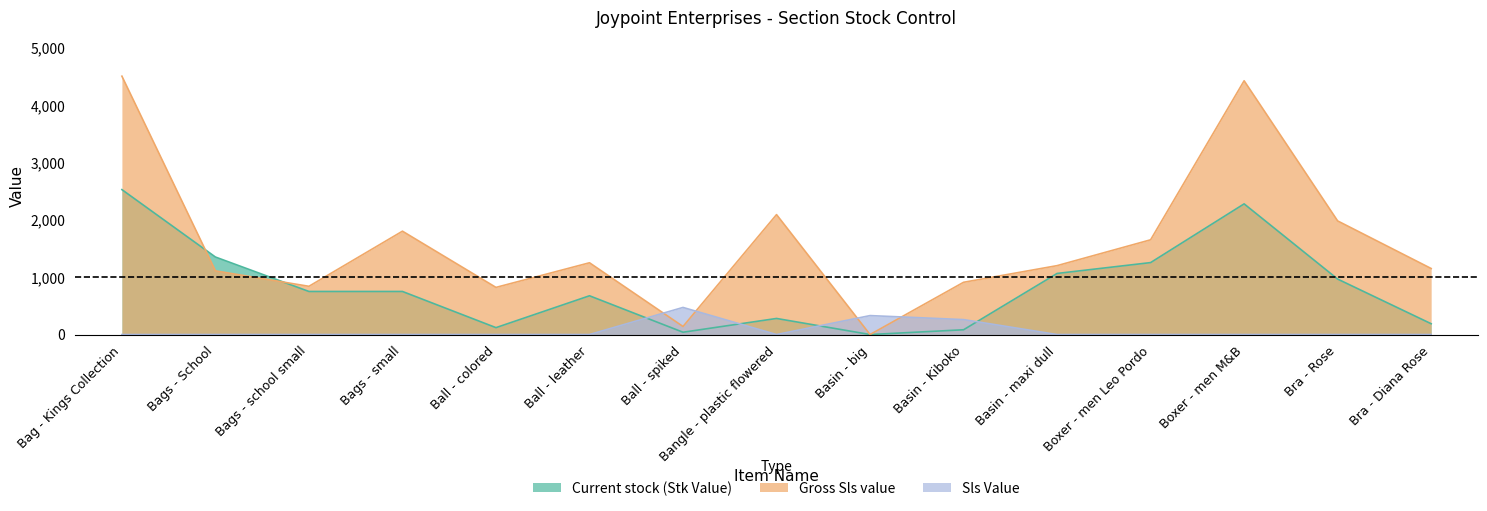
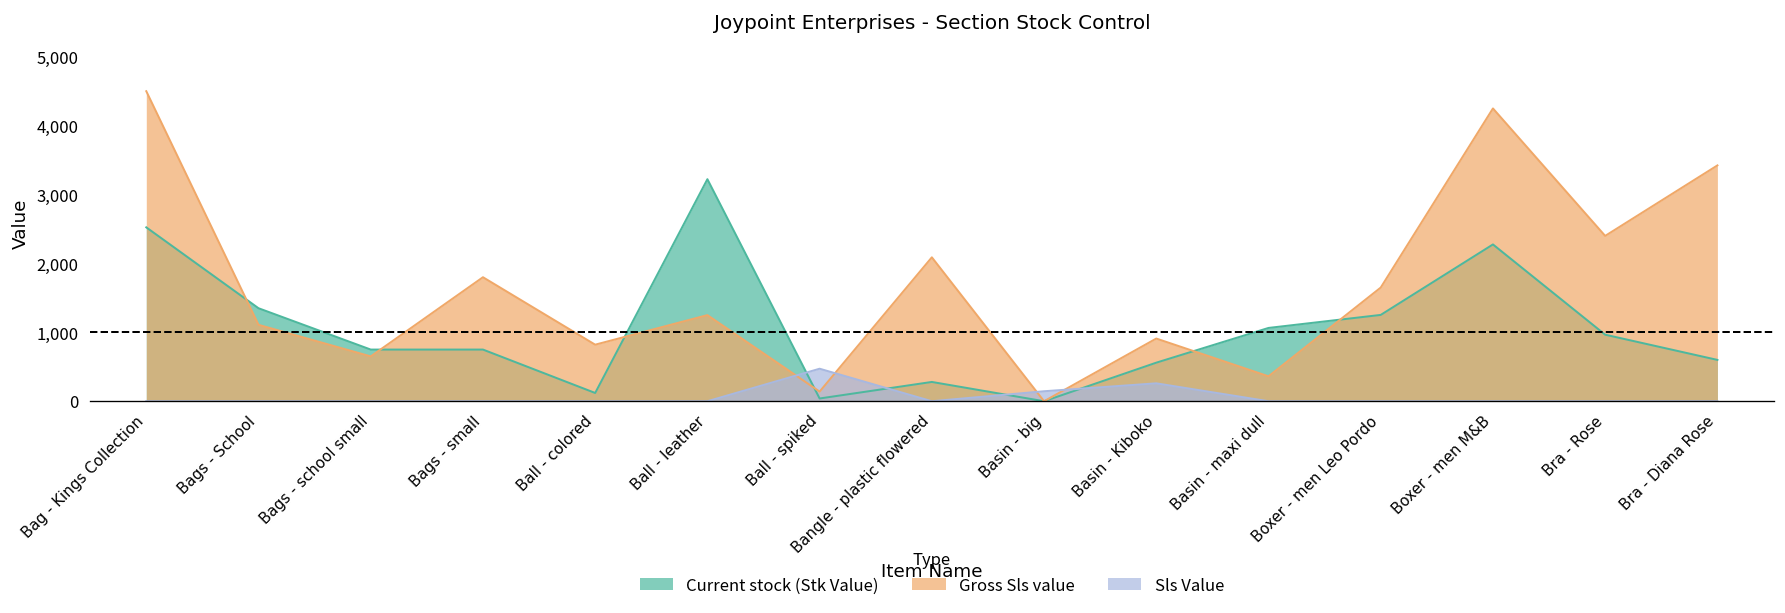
  {
    "Current stock (Stk Value)": {
      "Bag - Kings Collection": "2,500",
      "Bags - School": "1,400",
      "Bags - school small": "800",
      "Bags - small": "800",
      "Ball - colored": "100",
-     "Ball - leather": "700",
+     "Ball - leather": "3,200",
      "Ball - spiked": "0",
      "Bangle - plastic flowered": "300",
-     "Basin - Kiboko": "100",
+     "Basin - Kiboko": "600",
      "Basin - maxi dull": "1,100",
      "Boxer - men Leo Pordo": "1,300",
      "Boxer - men M&B": "2,300",
      "Bra - Rose": "1,000",
-     "Bra - Diana Rose": "200"
+     "Bra - Diana Rose": "600"
    },
    "Gross Sls value": {
      "Bag - Kings Collection": "4,500",
      "Bags - School": "1,100",
-     "Bags - school small": "800",
+     "Bags - school small": "700",
      "Bags - small": "1,800",
      "Ball - colored": "800",
      "Ball - leather": "1,300",
      "Ball - spiked": "100",
      "Bangle - plastic flowered": "2,100",
      "Basin - Kiboko": "900",
-     "Basin - maxi dull": "1,200",
+     "Basin - maxi dull": "400",
      "Boxer - men Leo Pordo": "1,700",
-     "Boxer - men M&B": "4,400",
-     "Bra - Rose": "2,000",
-     "Bra - Diana Rose": "1,200"
+     "Boxer - men M&B": "4,300",
+     "Bra - Rose": "2,400",
+     "Bra - Diana Rose": "3,400"
    },
    "Sls Value": {
      "Bag - Kings Collection": "0",
      "Bags - School": "0",
      "Bags - school small": "0",
      "Bags - small": "0",
      "Ball - colored": "0",
      "Ball - leather": "0",
      "Ball - spiked": "500",
      "Bangle - plastic flowered": "0",
-     "Basin - big": "300",
+     "Basin - big": "100",
      "Basin - Kiboko": "300",
      "Basin - maxi dull": "0",
      "Boxer - men Leo Pordo": "0",
      "Boxer - men M&B": "0",
      "Bra - Rose": "0",
      "Bra - Diana Rose": "0"
    }
  }
